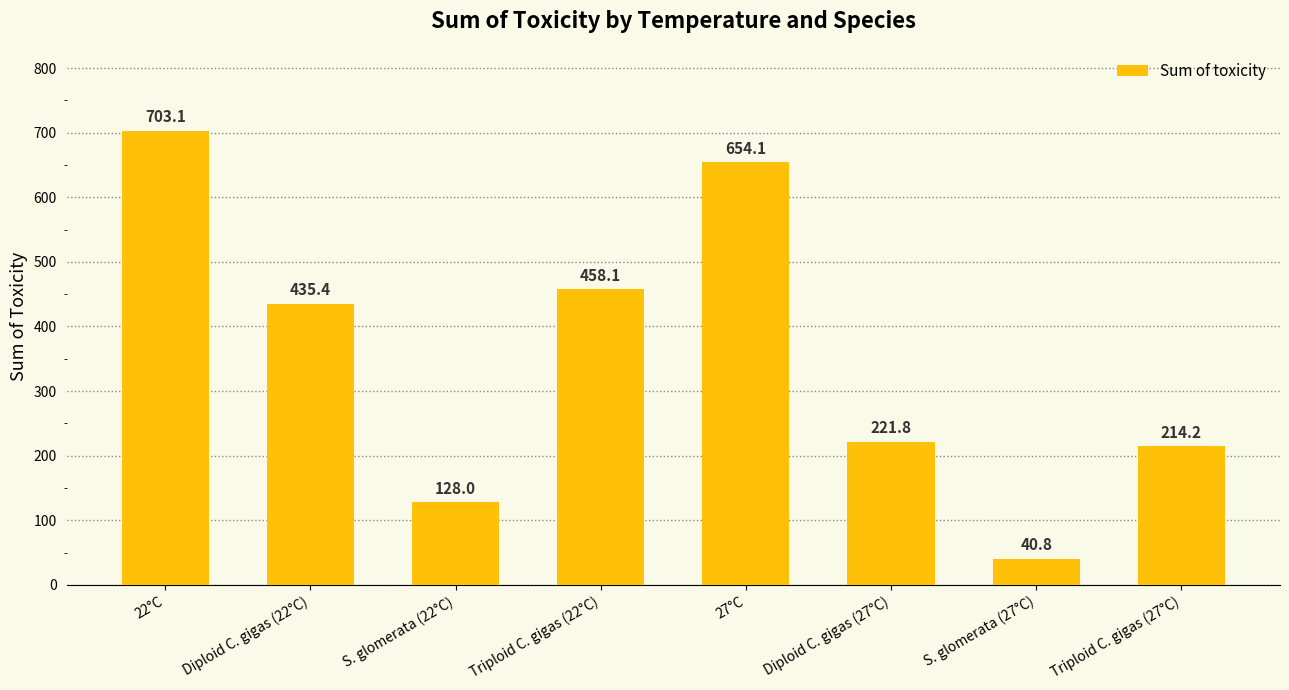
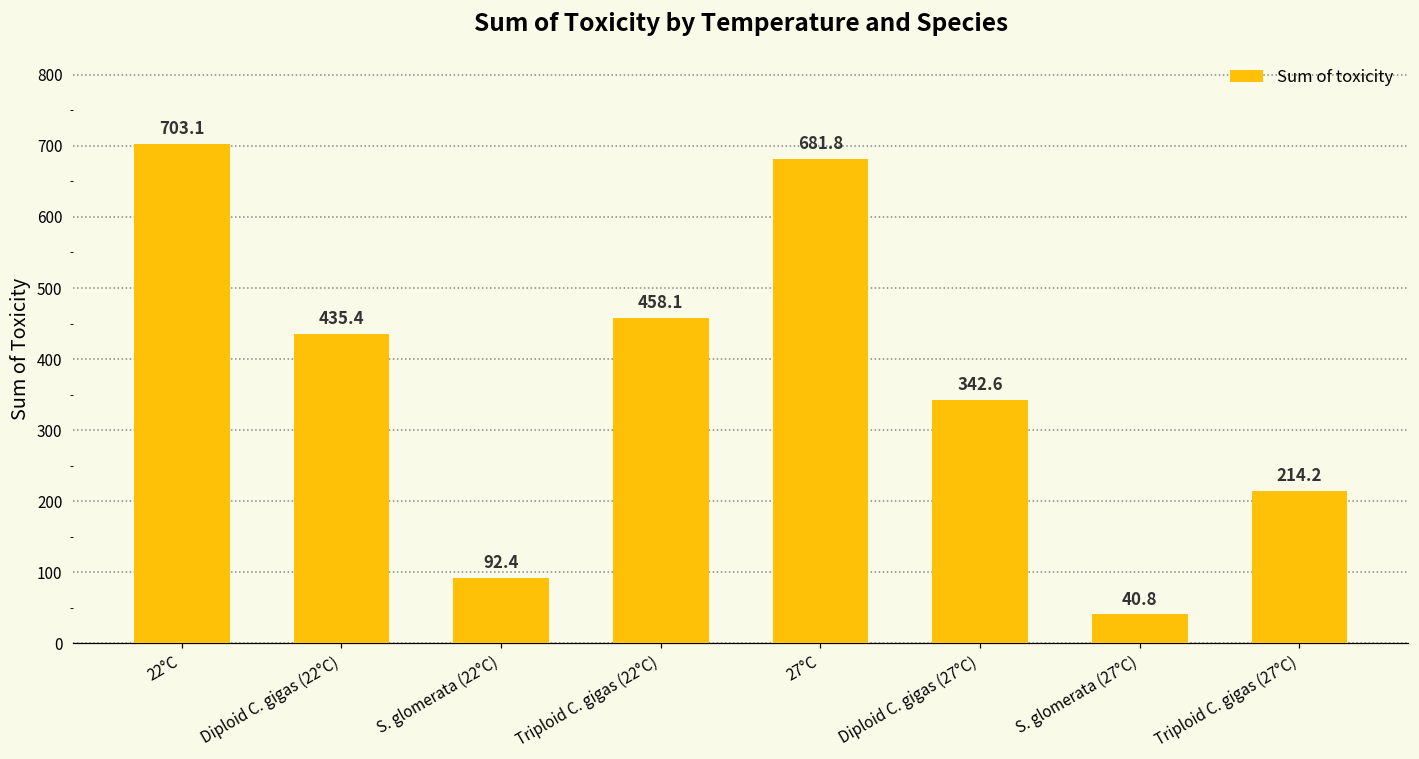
  {
    "22°C": 703.1,
    "Diploid C. gigas (22°C)": 435.4,
-   "S. glomerata (22°C)": 128.0,
+   "S. glomerata (22°C)": 92.4,
    "Triploid C. gigas (22°C)": 458.1,
-   "27°C": 654.1,
-   "Diploid C. gigas (27°C)": 221.8,
+   "27°C": 681.8,
+   "Diploid C. gigas (27°C)": 342.6,
    "S. glomerata (27°C)": 40.8,
    "Triploid C. gigas (27°C)": 214.2
  }
